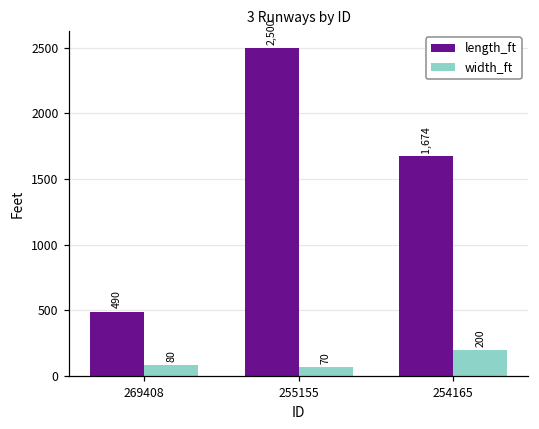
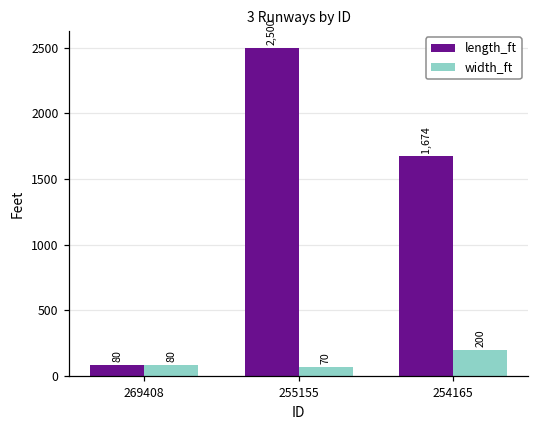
  {
    "length_ft": {
-     "269408": "490",
+     "269408": "80",
      "255155": "2,500",
      "254165": "1,674"
    },
    "width_ft": {
      "269408": "80",
      "255155": "70",
      "254165": "200"
    }
  }
